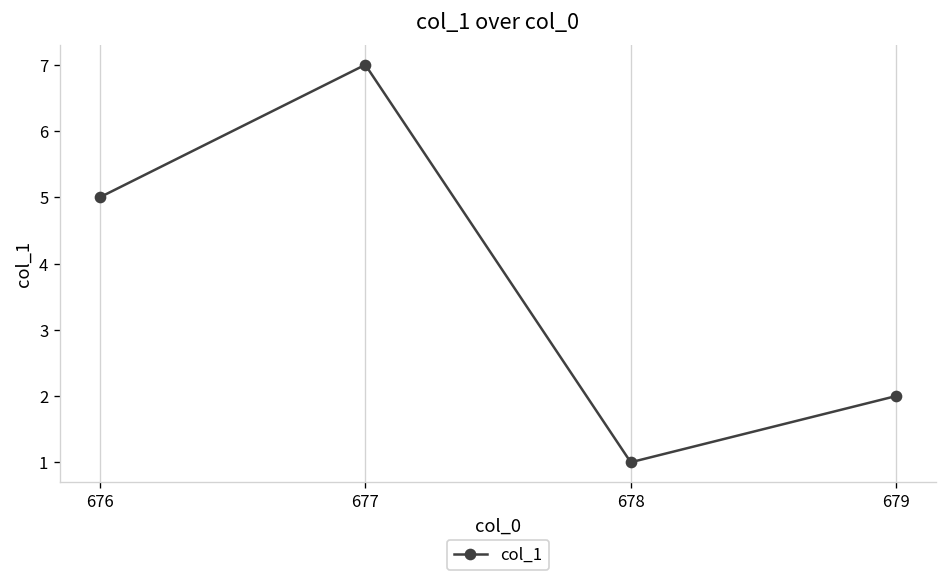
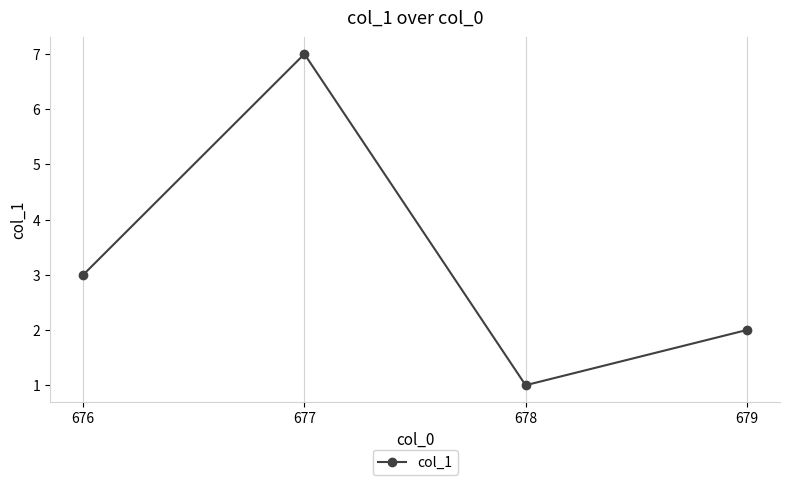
  {
-   "676": 5,
+   "676": 3,
    "677": 7,
    "678": 1,
    "679": 2
  }
